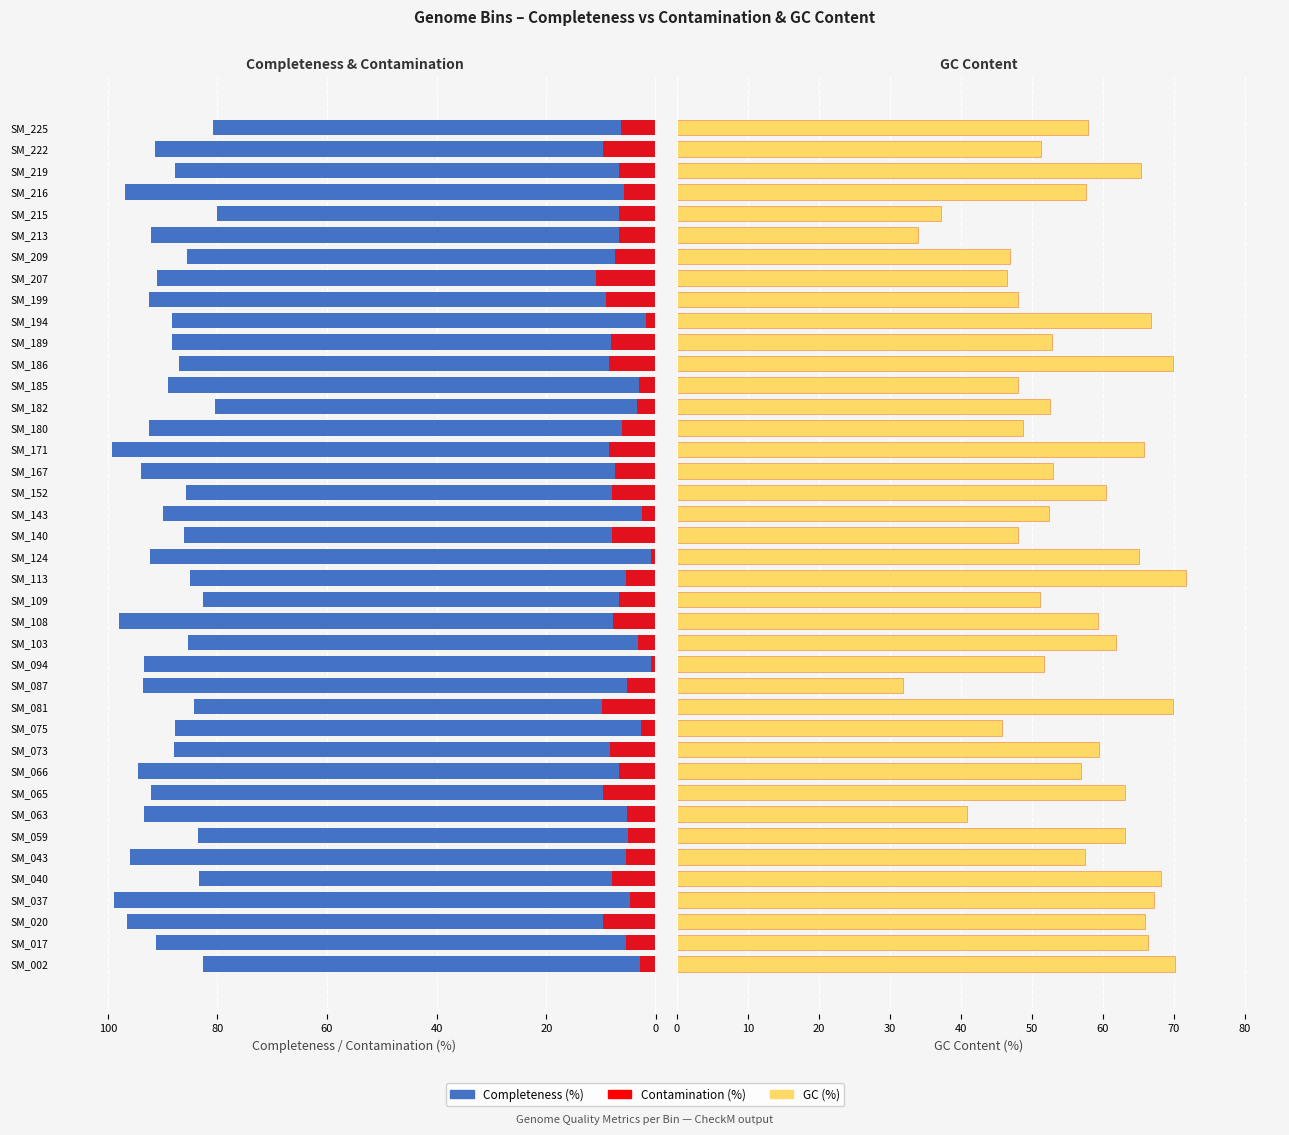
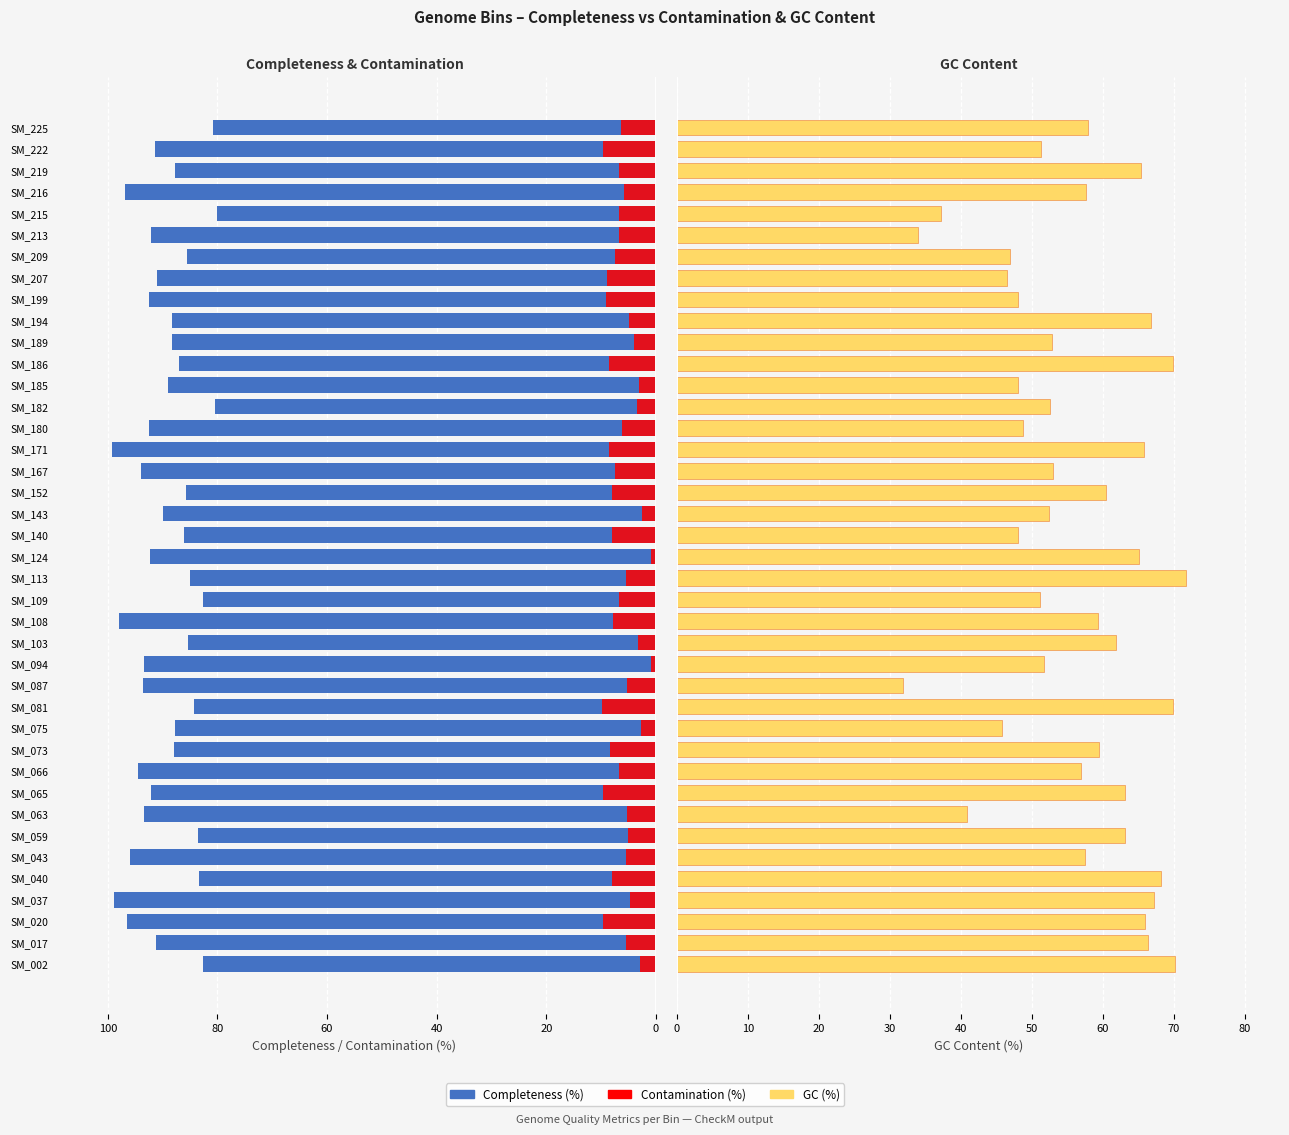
  {
    "Completeness & Contamination": {
      "Completeness (%)": {
        "SM_225": 81,
        "SM_222": 91,
        "SM_219": 88,
        "SM_216": 97,
        "SM_215": 80,
        "SM_213": 92,
        "SM_209": 85,
        "SM_207": 91,
        "SM_199": 92,
        "SM_194": 88,
        "SM_189": 88,
        "SM_186": 87,
        "SM_185": 89,
        "SM_182": 80,
        "SM_180": 93,
        "SM_171": 99,
        "SM_167": 94,
        "SM_152": 86,
        "SM_143": 90,
        "SM_140": 86,
        "SM_124": 92,
        "SM_113": 85,
        "SM_109": 83,
        "SM_108": 98,
        "SM_103": 85,
        "SM_094": 93,
        "SM_087": 94,
        "SM_081": 84,
        "SM_075": 88,
        "SM_073": 88,
        "SM_066": 95,
        "SM_065": 92,
        "SM_063": 93,
        "SM_059": 84,
        "SM_043": 96,
        "SM_040": 83,
        "SM_037": 99,
        "SM_020": 96,
        "SM_017": 91,
        "SM_002": 83
      },
      "Contamination (%)": {
-       "SM_207": 11,
-       "SM_194": 2,
-       "SM_189": 8
+       "SM_207": 9,
+       "SM_194": 5,
+       "SM_189": 4
      }
    }
  }
